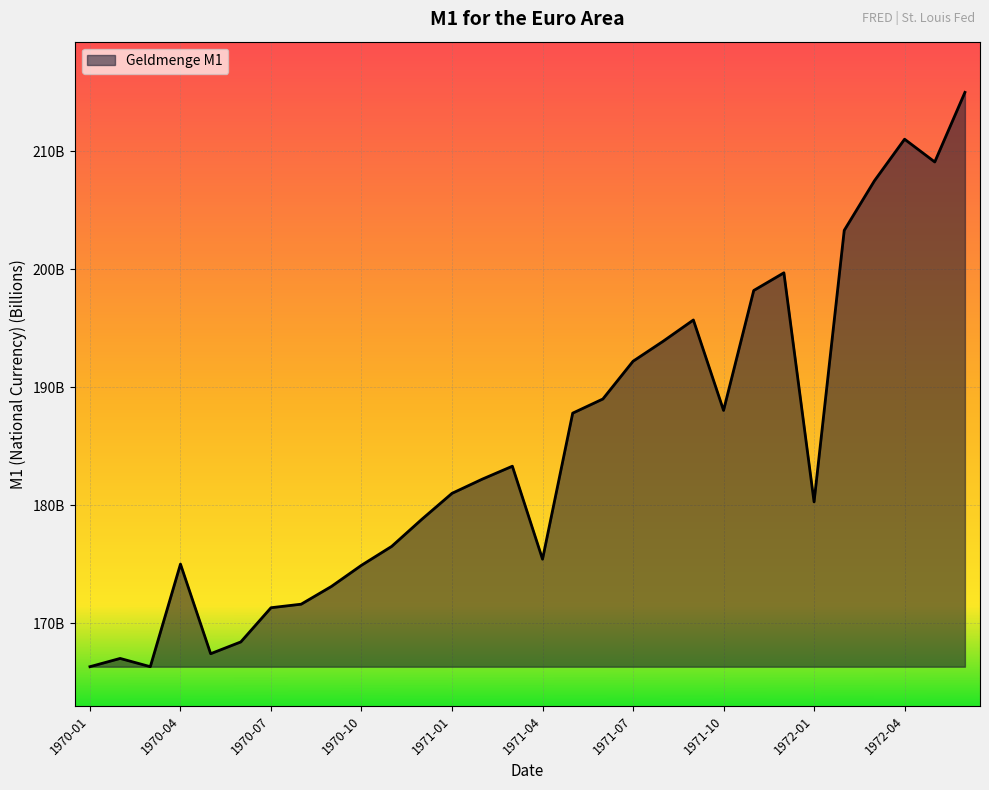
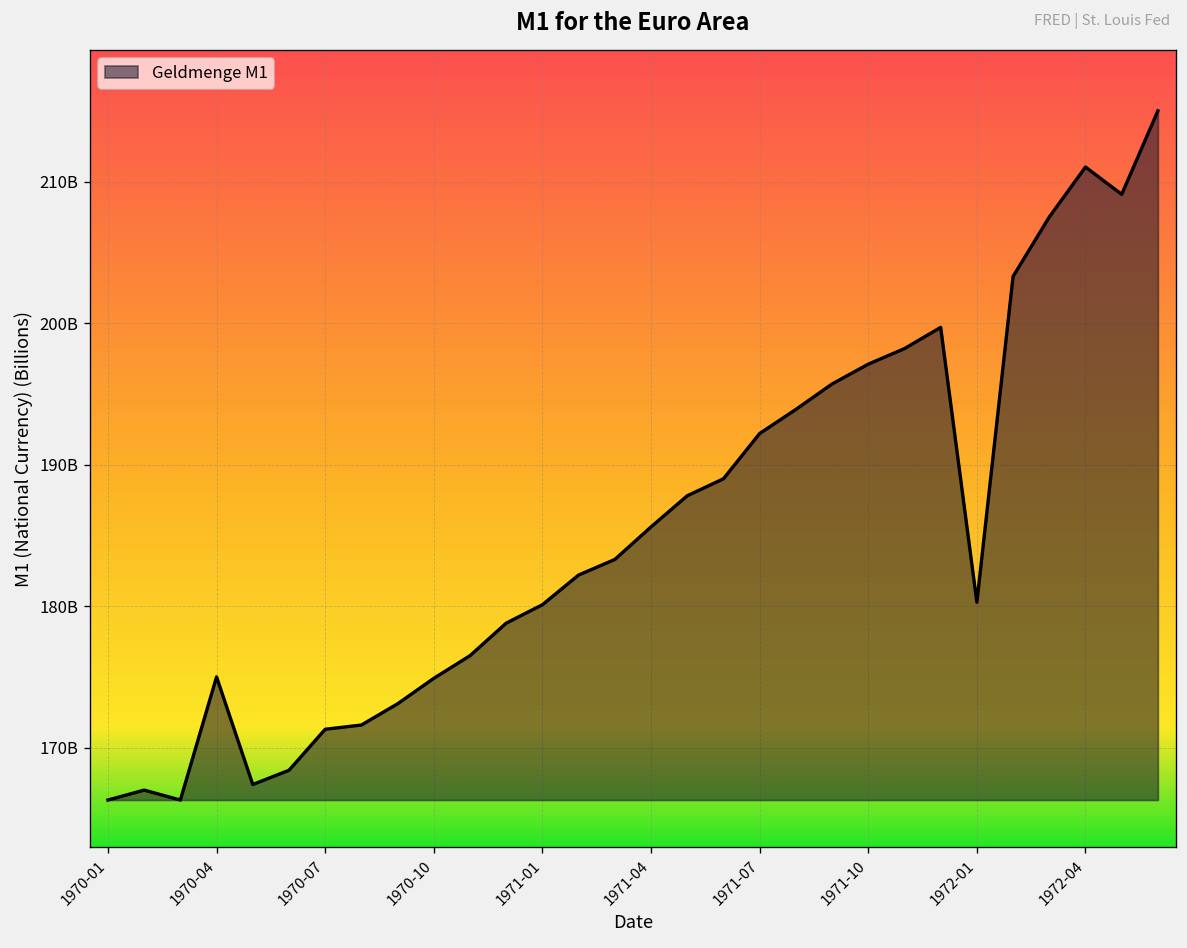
  {
    "1970-01": 166300000000,
    "1970-04": 175000000000,
    "1970-07": 171300000000,
    "1970-10": 174900000000,
-   "1971-01": 181000000000,
-   "1971-04": 175400000000,
+   "1971-01": 180100000000,
+   "1971-04": 185600000000,
    "1971-07": 192200000000,
-   "1971-10": 188000000000,
+   "1971-10": 197100000000,
    "1972-01": 180300000000,
    "1972-04": 211000000000
  }
